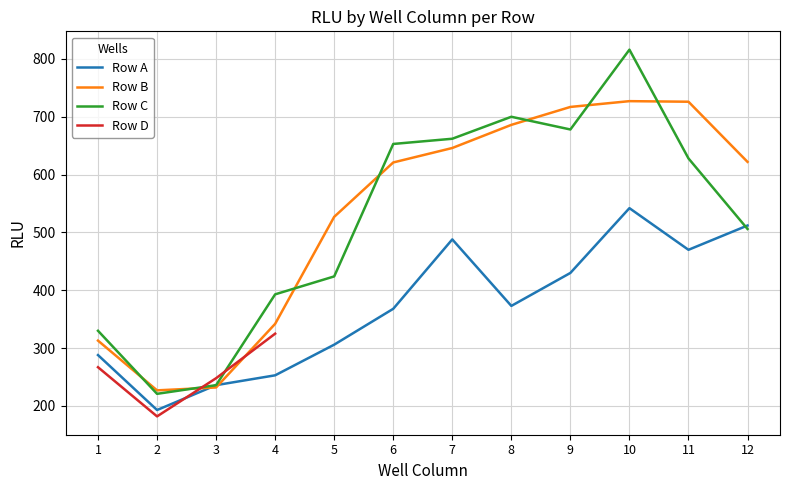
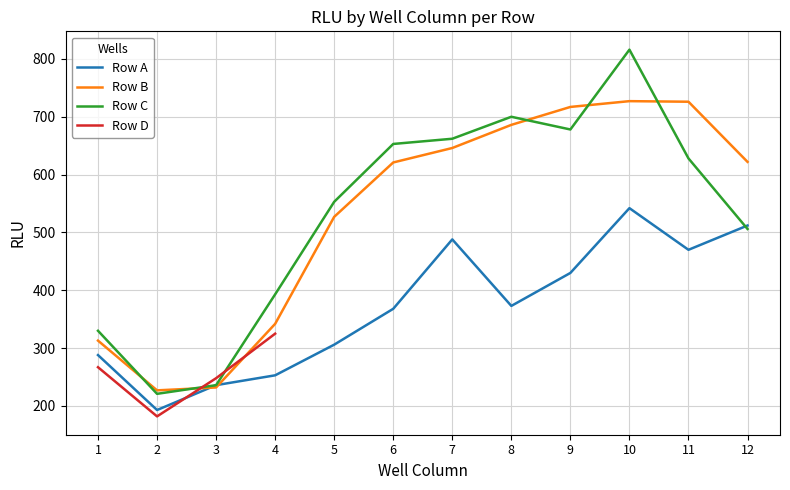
  {
    "Row A": {
      "1": 290,
      "2": 190,
      "4": 250,
      "5": 310,
      "6": 370,
      "7": 490,
      "8": 370,
      "9": 430,
      "10": 540,
      "11": 470,
      "12": 510
    },
    "Row B": {
      "1": 310,
      "2": 230,
      "4": 340,
      "5": 530,
      "6": 620,
      "7": 650,
      "8": 690,
      "9": 720,
      "10": 730,
      "11": 730,
      "12": 620
    },
    "Row C": {
      "1": 330,
      "2": 220,
      "4": 390,
-     "5": 420,
+     "5": 550,
      "6": 650,
      "7": 660,
      "8": 700,
      "9": 680,
      "10": 820,
      "11": 630,
      "12": 510
    },
    "Row D": {
      "1": 270,
      "2": 180,
      "3": 250,
      "4": 330
    }
  }
